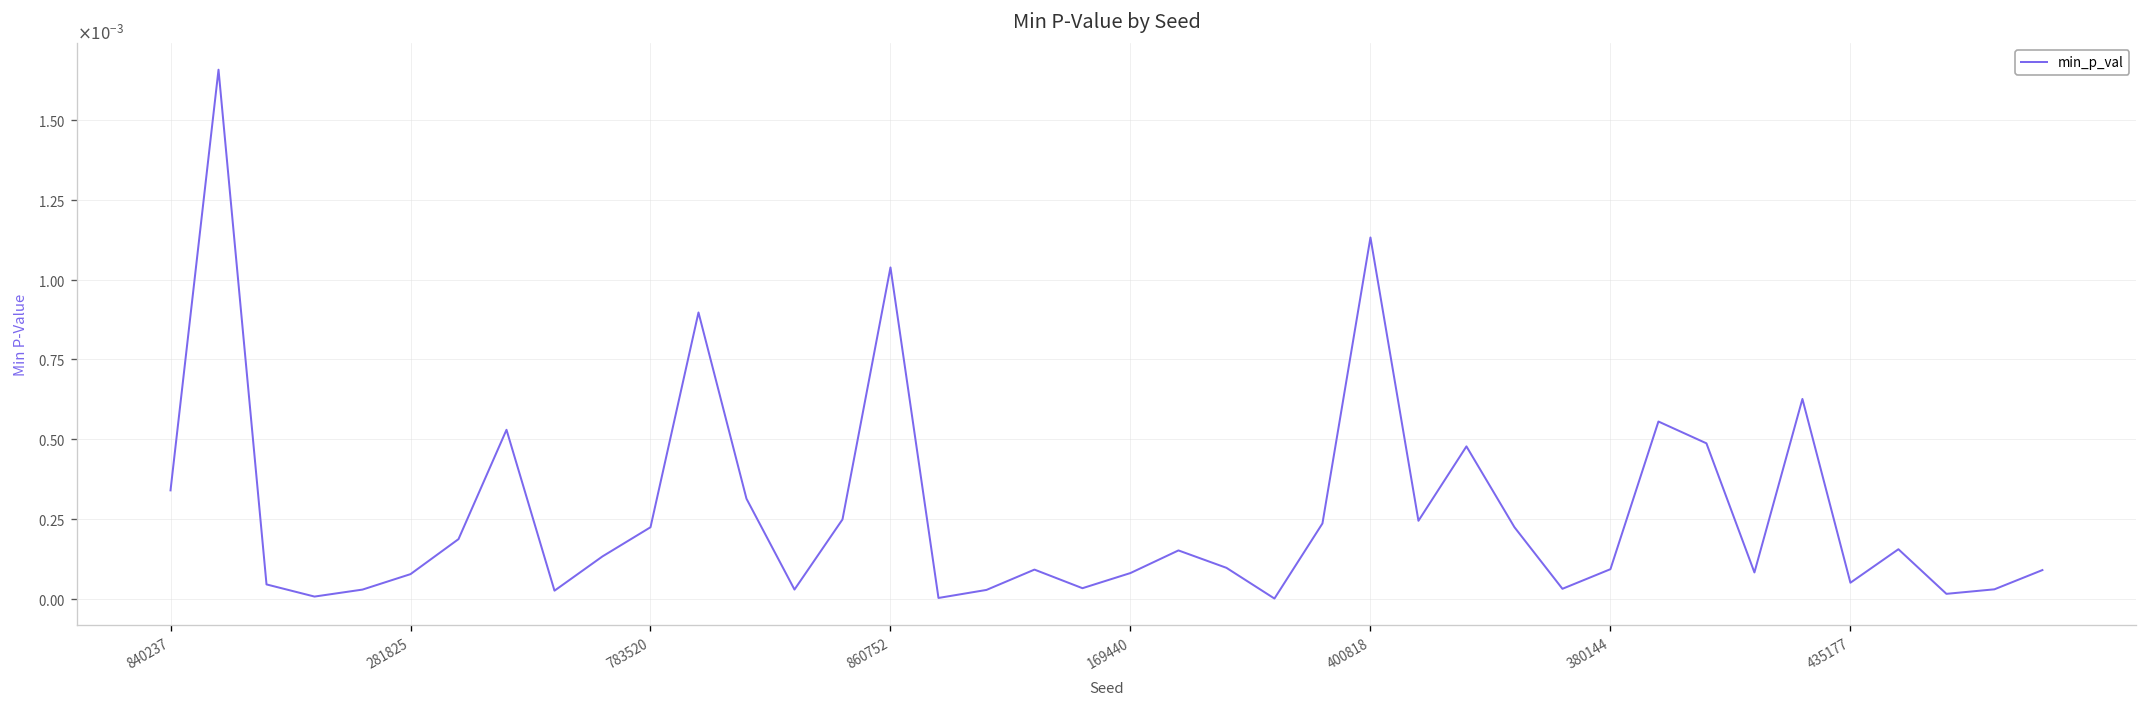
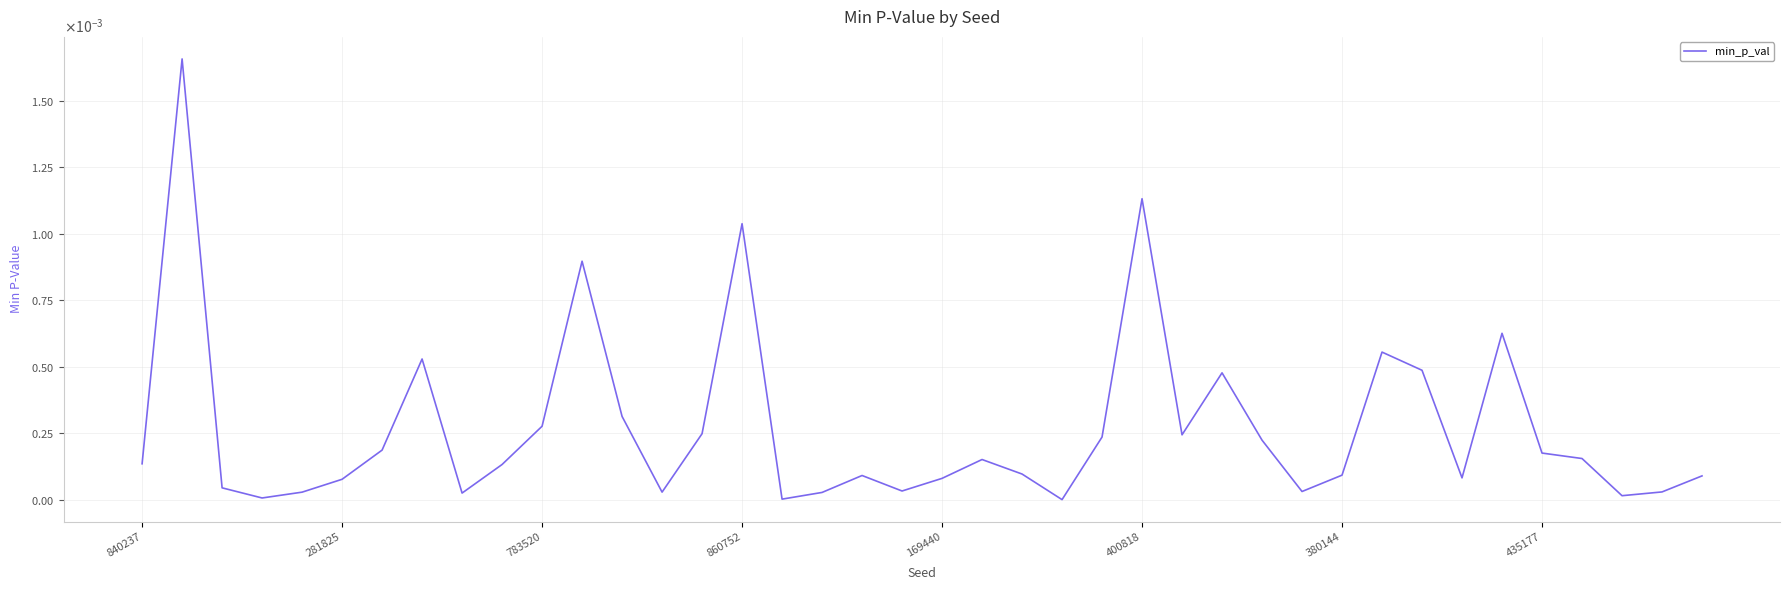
  {
-   "840237": 0.00034,
+   "840237": 0.00014,
    "281825": 0.00008,
-   "783520": 0.00022,
+   "783520": 0.00028,
    "860752": 0.00104,
    "169440": 0.00008,
    "400818": 0.00113,
    "380144": 0.00009,
-   "435177": 0.00005
+   "435177": 0.00018
  }
